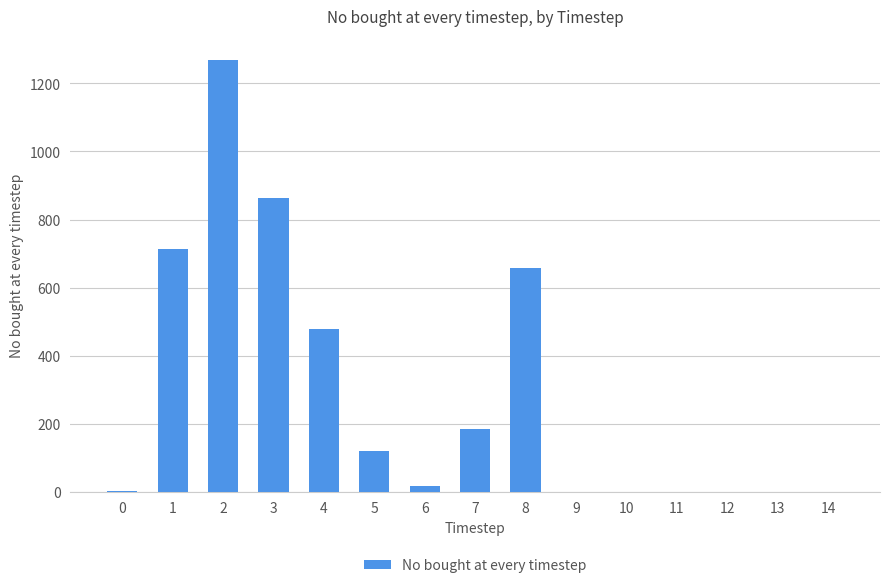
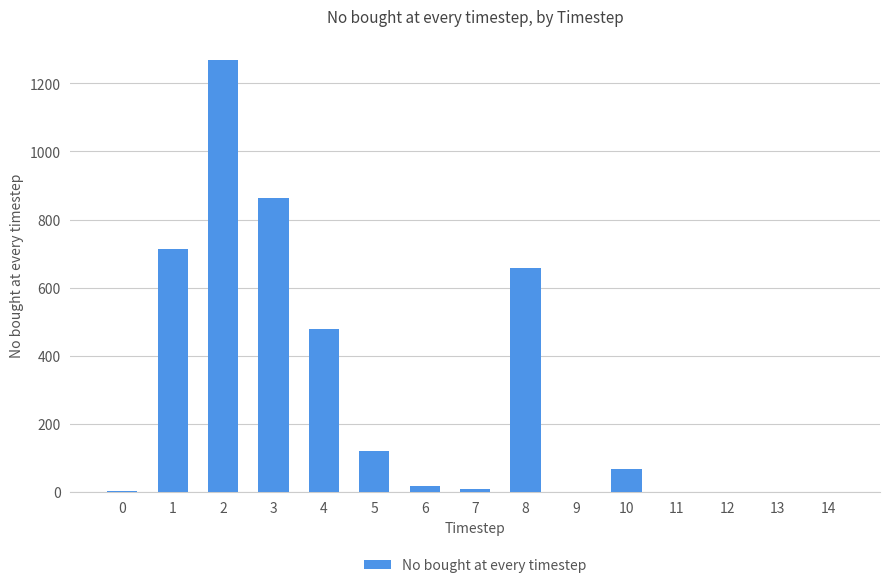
  {
    "1": 710,
    "2": 1270,
    "3": 860,
    "4": 480,
    "5": 120,
    "6": 20,
-   "7": 180,
+   "7": 10,
    "8": 660,
    "9": 0,
-   "10": 0,
+   "10": 70,
    "11": 0,
    "12": 0,
    "13": 0,
    "14": 0
  }
